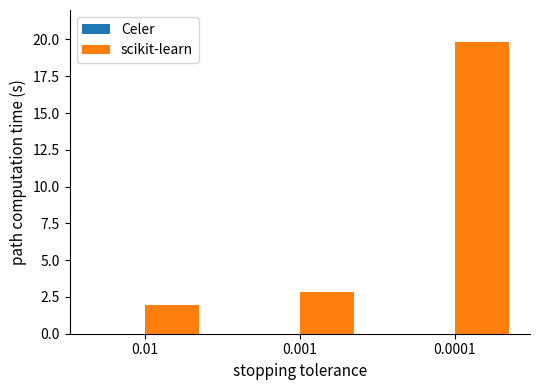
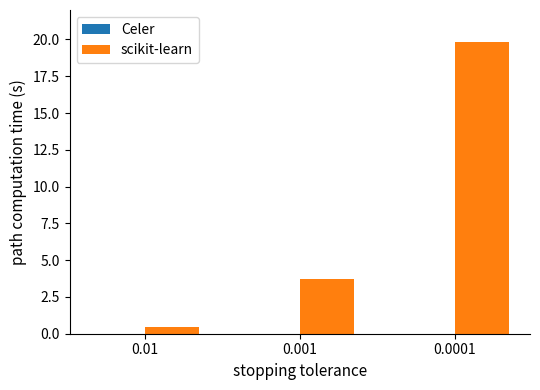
  {
    "scikit-learn": {
-     "0.01": 2.0,
-     "0.001": 2.8,
+     "0.01": 0.5,
+     "0.001": 3.7,
      "0.0001": 19.8
    }
  }
